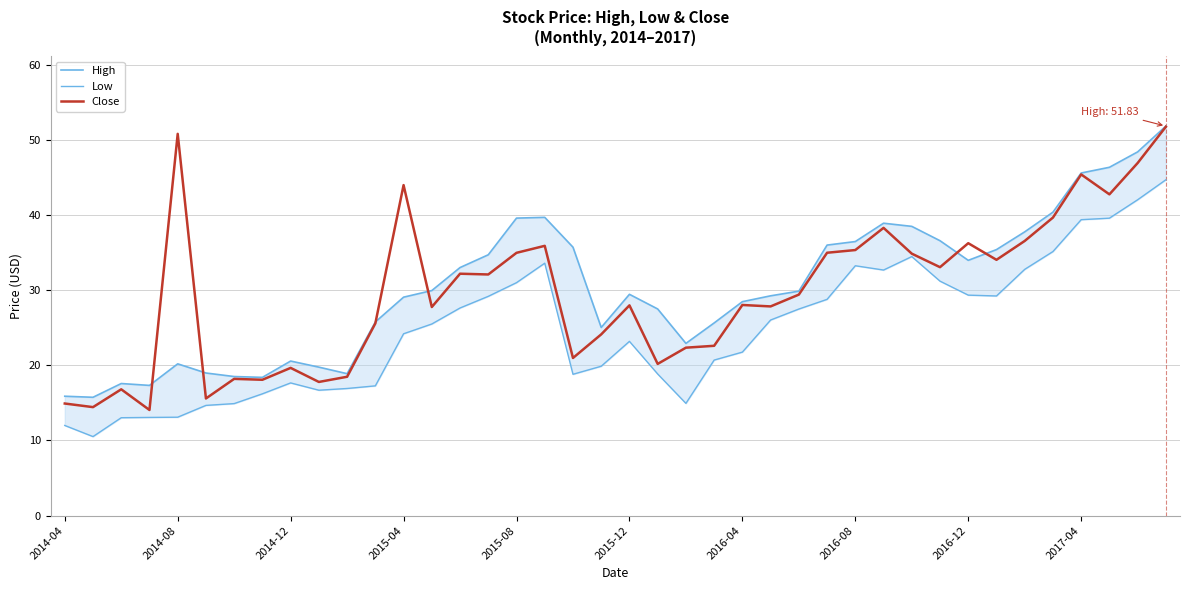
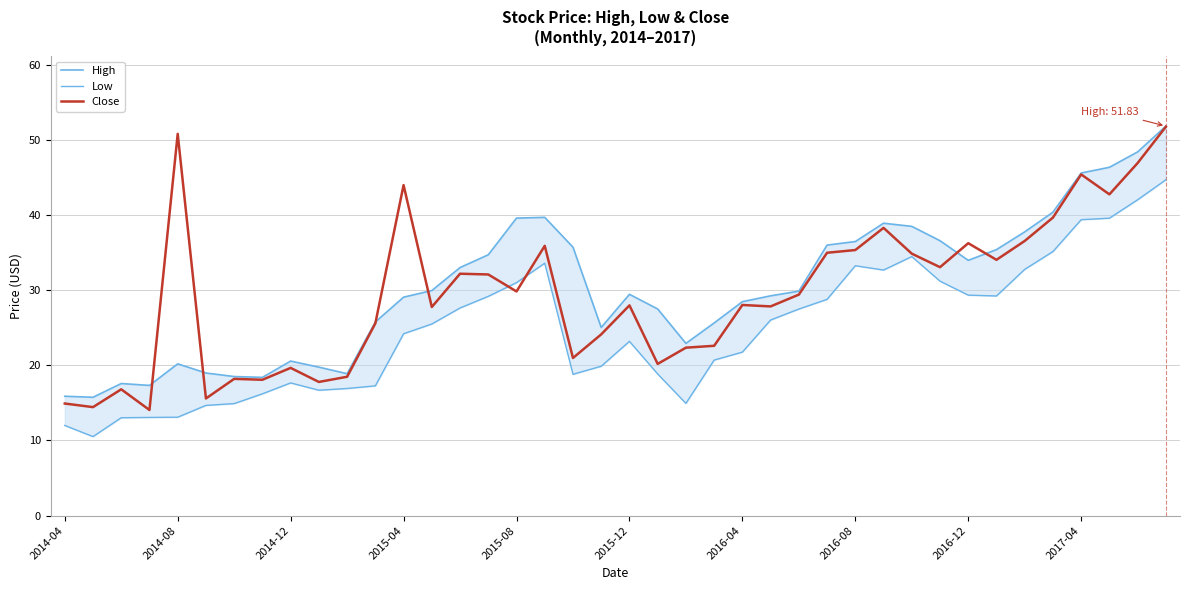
  {
    "Close": {
      "2014-04": 15,
      "2014-08": 51,
      "2014-12": 20,
      "2015-04": 44,
-     "2015-08": 35,
+     "2015-08": 30,
      "2015-12": 28,
      "2016-04": 28,
      "2016-08": 35,
      "2016-12": 36
    }
  }
